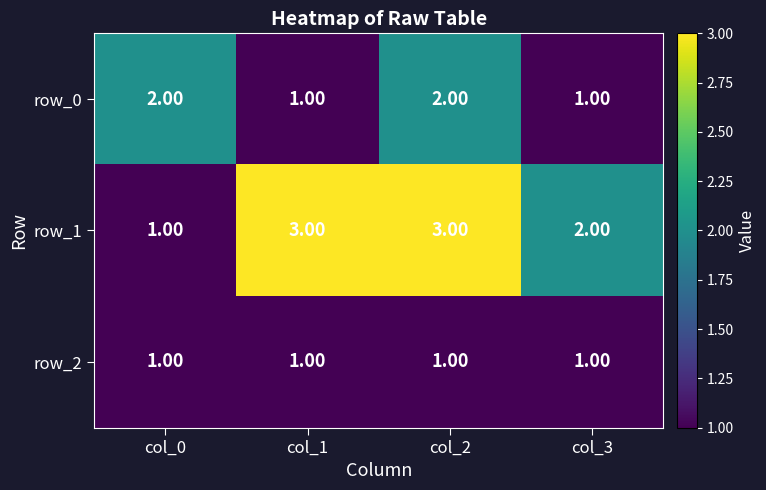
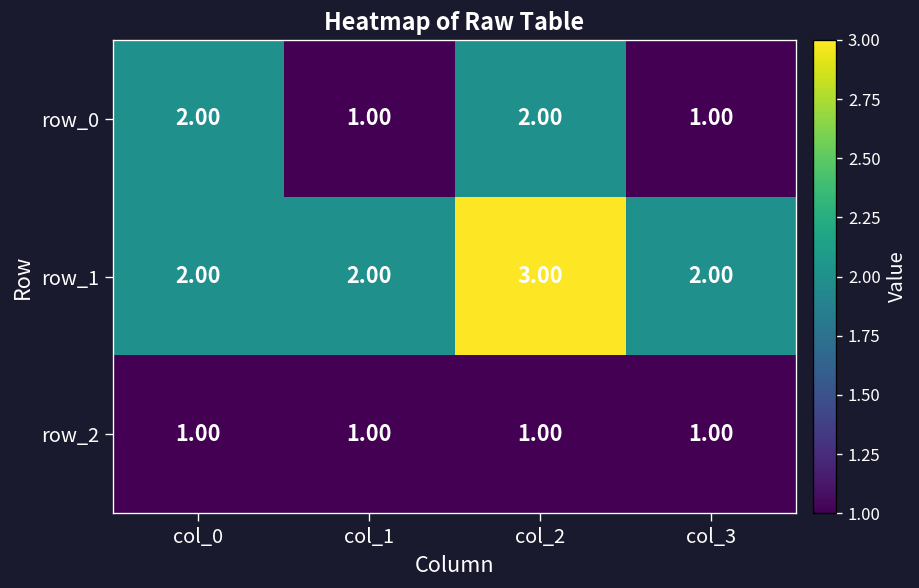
  {
    "row_0": {
      "col_0": 2.00,
      "col_1": 1.00,
      "col_2": 2.00,
      "col_3": 1.00
    },
    "row_1": {
-     "col_0": 1.00,
-     "col_1": 3.00,
+     "col_0": 2.00,
+     "col_1": 2.00,
      "col_2": 3.00,
      "col_3": 2.00
    },
    "row_2": {
      "col_0": 1.00,
      "col_1": 1.00,
      "col_2": 1.00,
      "col_3": 1.00
    }
  }
